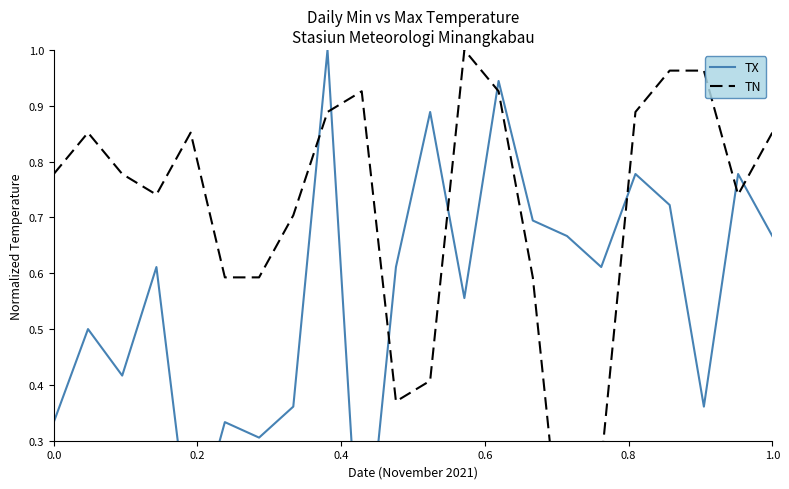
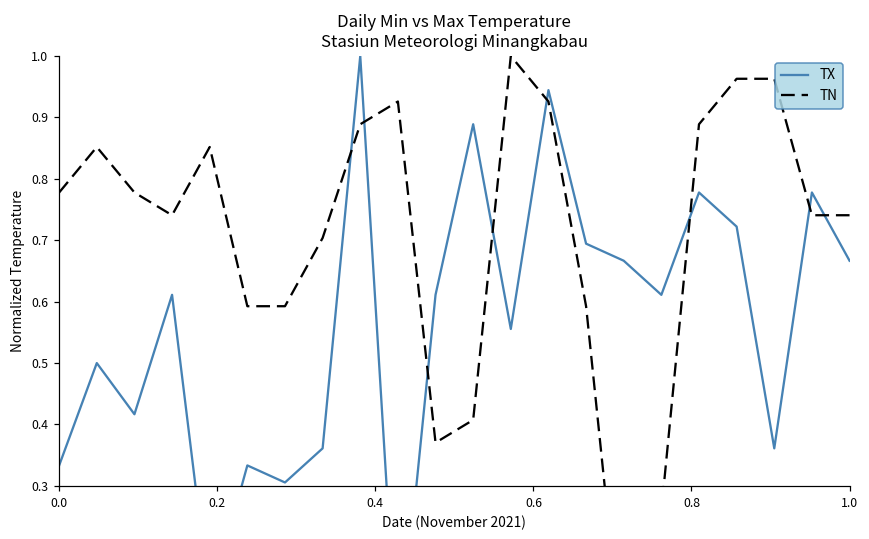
  {
    "TX": {
      "0.0": 0.33,
      "1.0": 0.67
    },
    "TN": {
      "0.0": 0.78,
-     "1.0": 0.85
+     "1.0": 0.74
    }
  }
